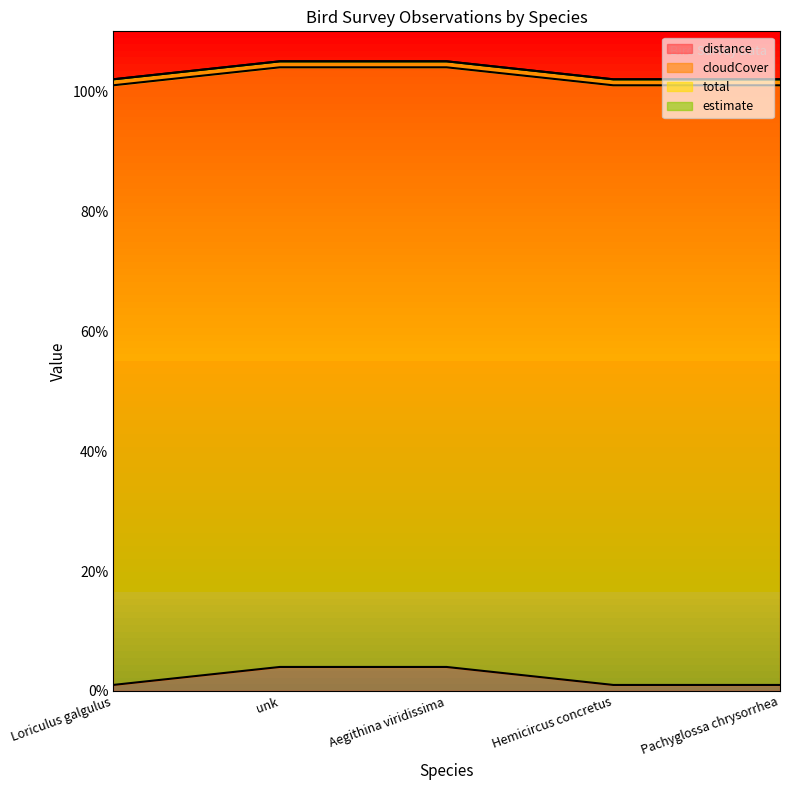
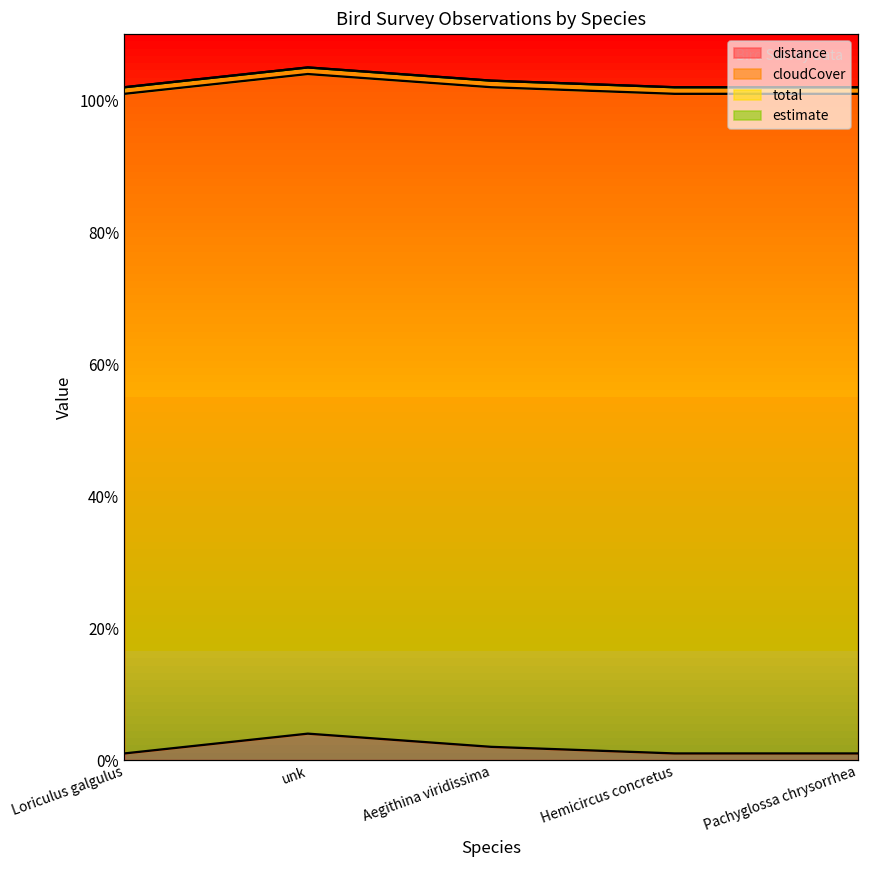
  {
    "distance": {
      "Loriculus galgulus": "1%",
      "unk": "4%",
-     "Aegithina viridissima": "4%",
+     "Aegithina viridissima": "2%",
      "Hemicircus concretus": "1%",
      "Pachyglossa chrysorrhea": "1%"
    },
    "cloudCover": {
      "Loriculus galgulus": "100%",
      "unk": "100%",
      "Aegithina viridissima": "100%",
      "Hemicircus concretus": "100%",
      "Pachyglossa chrysorrhea": "100%"
    }
  }
